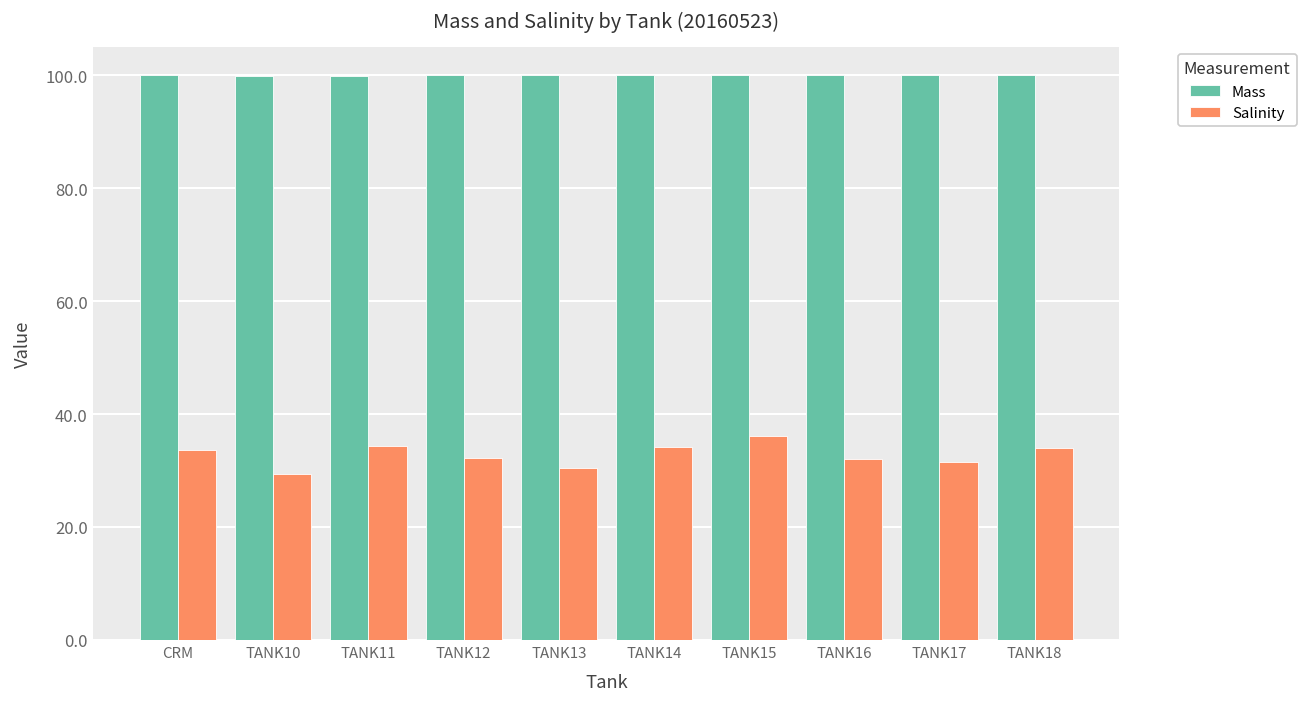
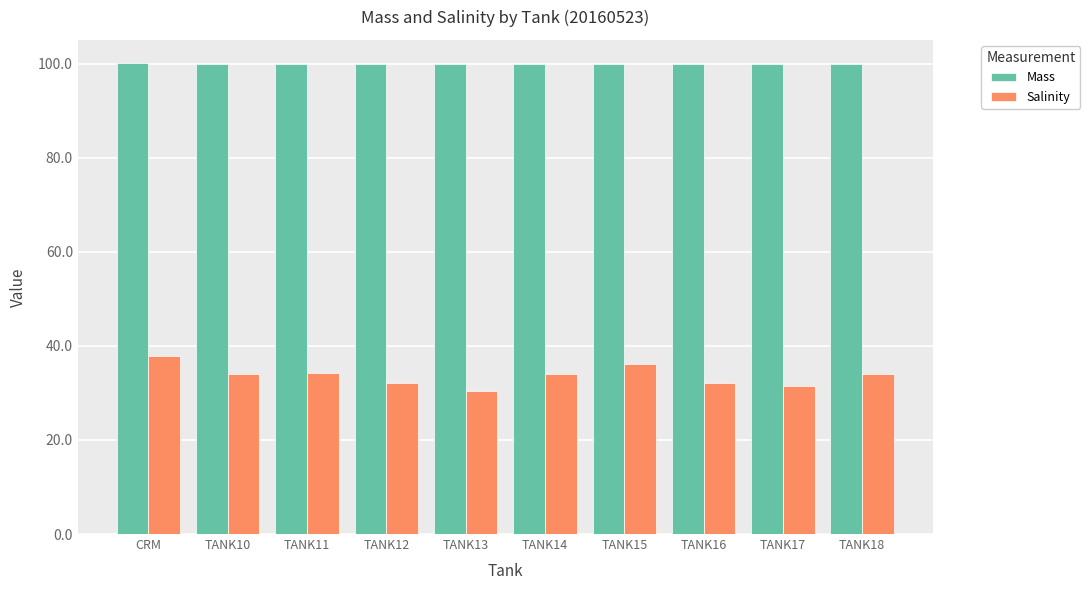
  {
    "Mass": {
      "CRM": 100,
      "TANK10": 100,
      "TANK11": 100,
      "TANK12": 100,
      "TANK13": 100,
      "TANK14": 100,
      "TANK15": 100,
      "TANK16": 100,
      "TANK17": 100,
      "TANK18": 100
    },
    "Salinity": {
-     "CRM": 34,
-     "TANK10": 29,
+     "CRM": 38,
+     "TANK10": 34,
      "TANK11": 34,
      "TANK12": 32,
      "TANK13": 30,
      "TANK14": 34,
      "TANK15": 36,
      "TANK16": 32,
      "TANK17": 32,
      "TANK18": 34
    }
  }
